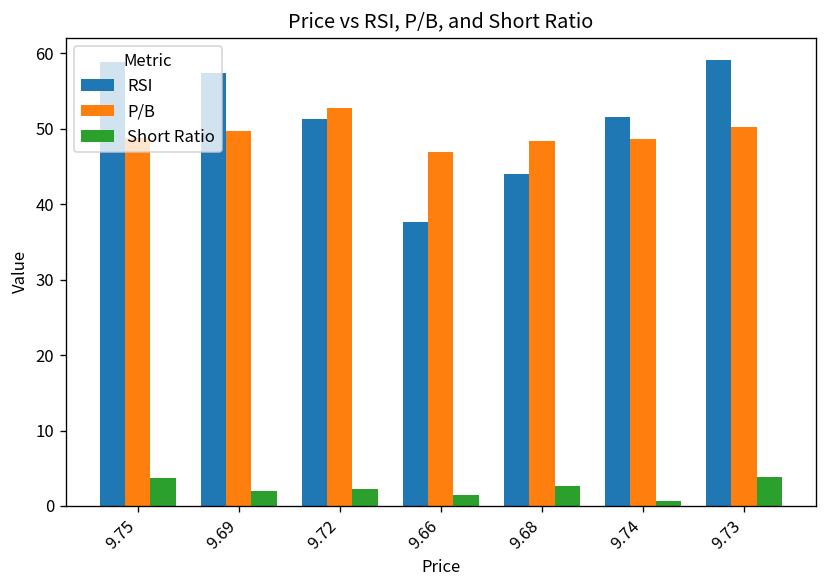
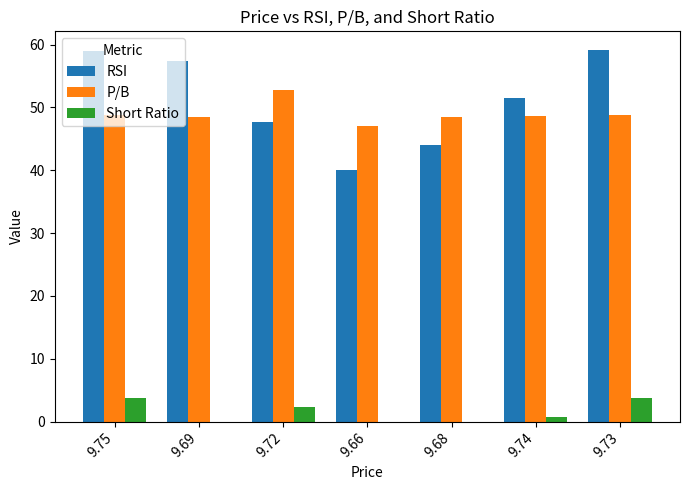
  {
    "RSI": {
-     "9.72": 51,
-     "9.66": 38,
+     "9.72": 48,
+     "9.66": 40,
      "9.68": 44,
      "9.74": 52,
      "9.73": 59
    },
    "P/B": {
-     "9.69": 50,
+     "9.69": 48,
      "9.72": 53,
      "9.66": 47,
      "9.68": 48,
      "9.74": 49,
-     "9.73": 50
+     "9.73": 49
    },
    "Short Ratio": {
      "9.75": 4,
-     "9.69": 2,
+     "9.69": 0,
      "9.72": 2,
-     "9.66": 2,
-     "9.68": 3,
+     "9.66": 0,
+     "9.68": 0,
      "9.74": 1,
      "9.73": 4
    }
  }
